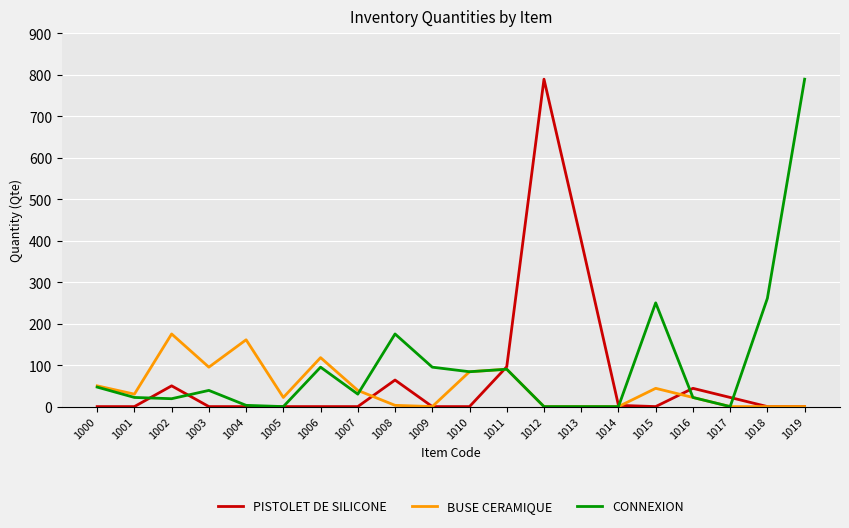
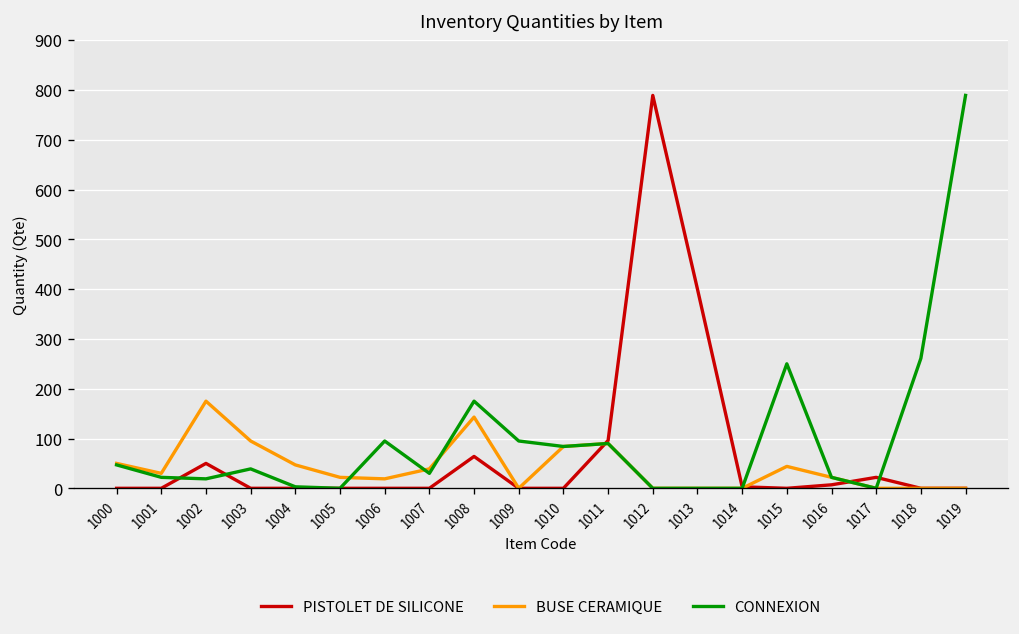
  {
    "PISTOLET DE SILICONE": {
      "1000": 0,
      "1001": 0,
      "1002": 50,
      "1003": 0,
      "1006": 0,
      "1007": 0,
      "1008": 60,
      "1010": 0,
      "1012": 790,
      "1013": 400,
      "1015": 0,
-     "1016": 40,
+     "1016": 10,
      "1017": 20
    },
    "BUSE CERAMIQUE": {
      "1001": 30,
      "1002": 180,
      "1003": 100,
-     "1004": 160,
+     "1004": 50,
      "1005": 20,
-     "1006": 120,
+     "1006": 20,
      "1007": 40,
-     "1008": 0,
+     "1008": 140,
      "1015": 40
    },
    "CONNEXION": {
      "1001": 20,
      "1002": 20,
      "1003": 40,
      "1006": 100,
      "1007": 30,
      "1008": 180,
      "1009": 100,
      "1015": 250,
      "1018": 260,
      "1019": 790
    }
  }
